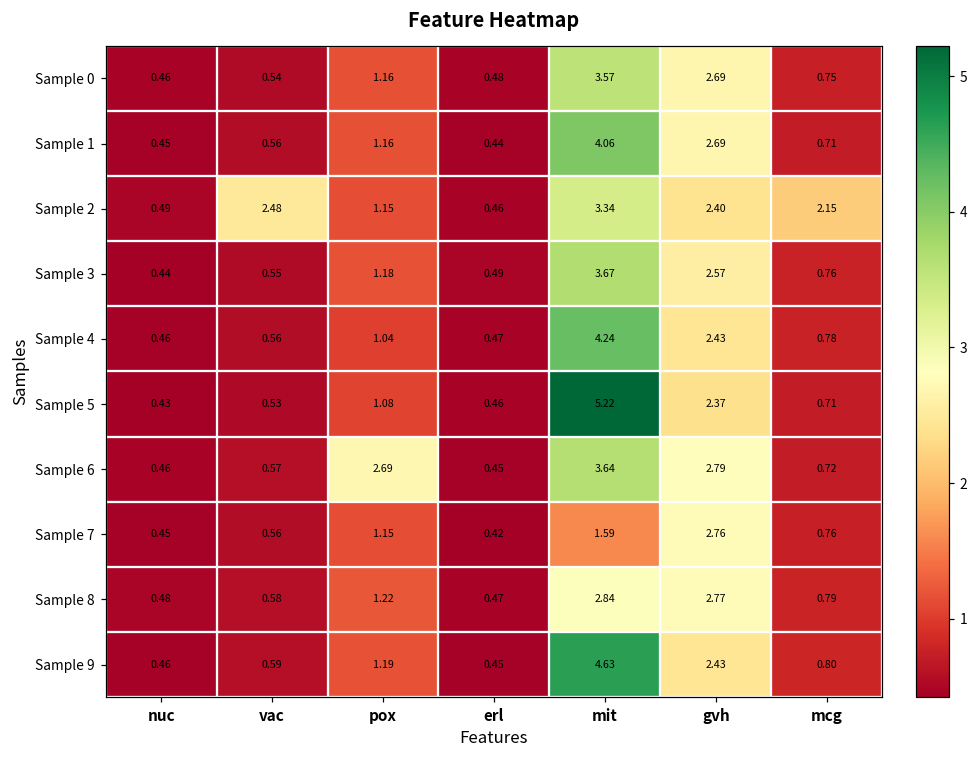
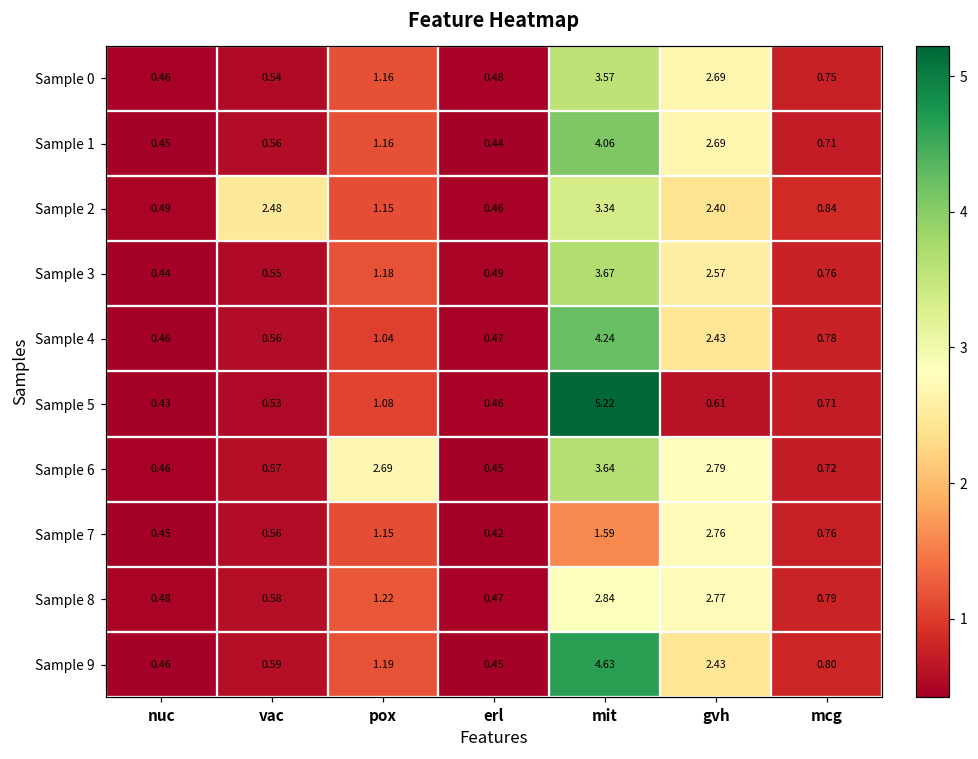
  {
    "Sample 0": {
      "nuc": 0.46,
      "vac": 0.54,
      "pox": 1.16,
      "erl": 0.48,
      "mit": 3.57,
      "gvh": 2.69,
      "mcg": 0.75
    },
    "Sample 1": {
      "nuc": 0.45,
      "vac": 0.56,
      "pox": 1.16,
      "erl": 0.44,
      "mit": 4.06,
      "gvh": 2.69,
      "mcg": 0.71
    },
    "Sample 2": {
      "nuc": 0.49,
      "vac": 2.48,
      "pox": 1.15,
      "erl": 0.46,
      "mit": 3.34,
      "gvh": 2.40,
-     "mcg": 2.15
+     "mcg": 0.84
    },
    "Sample 3": {
      "nuc": 0.44,
      "vac": 0.55,
      "pox": 1.18,
      "erl": 0.49,
      "mit": 3.67,
      "gvh": 2.57,
      "mcg": 0.76
    },
    "Sample 4": {
      "nuc": 0.46,
      "vac": 0.56,
      "pox": 1.04,
      "erl": 0.47,
      "mit": 4.24,
      "gvh": 2.43,
      "mcg": 0.78
    },
    "Sample 5": {
      "nuc": 0.43,
      "vac": 0.53,
      "pox": 1.08,
      "erl": 0.46,
      "mit": 5.22,
-     "gvh": 2.37,
+     "gvh": 0.61,
      "mcg": 0.71
    },
    "Sample 6": {
      "nuc": 0.46,
      "vac": 0.57,
      "pox": 2.69,
      "erl": 0.45,
      "mit": 3.64,
      "gvh": 2.79,
      "mcg": 0.72
    },
    "Sample 7": {
      "nuc": 0.45,
      "vac": 0.56,
      "pox": 1.15,
      "erl": 0.42,
      "mit": 1.59,
      "gvh": 2.76,
      "mcg": 0.76
    },
    "Sample 8": {
      "nuc": 0.48,
      "vac": 0.58,
      "pox": 1.22,
      "erl": 0.47,
      "mit": 2.84,
      "gvh": 2.77,
      "mcg": 0.79
    },
    "Sample 9": {
      "nuc": 0.46,
      "vac": 0.59,
      "pox": 1.19,
      "erl": 0.45,
      "mit": 4.63,
      "gvh": 2.43,
      "mcg": 0.80
    }
  }
